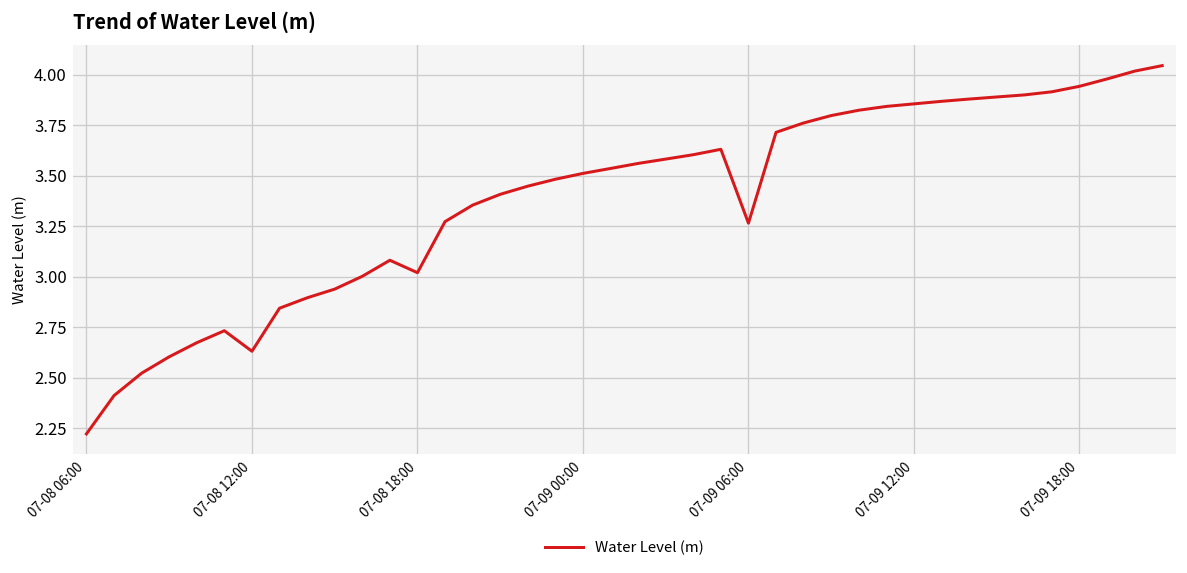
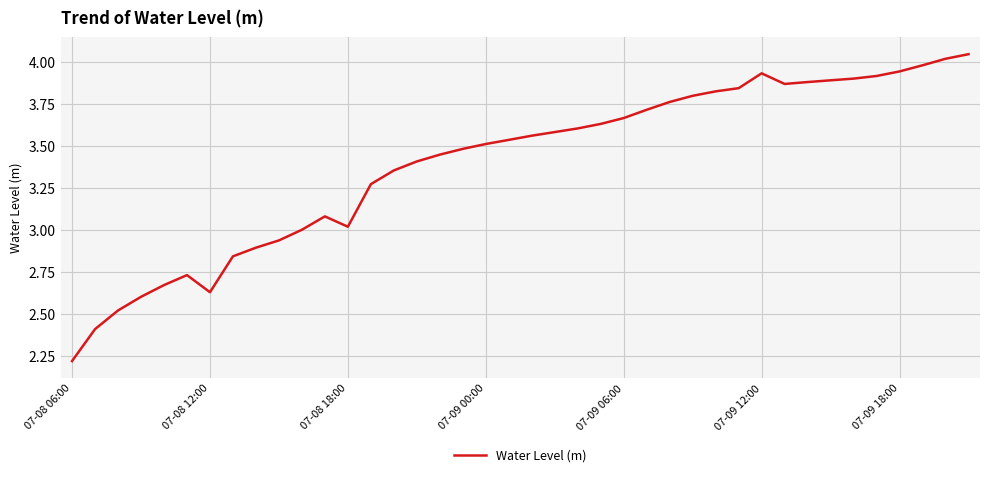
  {
    "07-08 06:00": 2.22,
    "07-08 12:00": 2.63,
    "07-08 18:00": 3.02,
    "07-09 00:00": 3.51,
-   "07-09 06:00": 3.27,
-   "07-09 12:00": 3.86,
+   "07-09 06:00": 3.67,
+   "07-09 12:00": 3.93,
    "07-09 18:00": 3.94
  }
